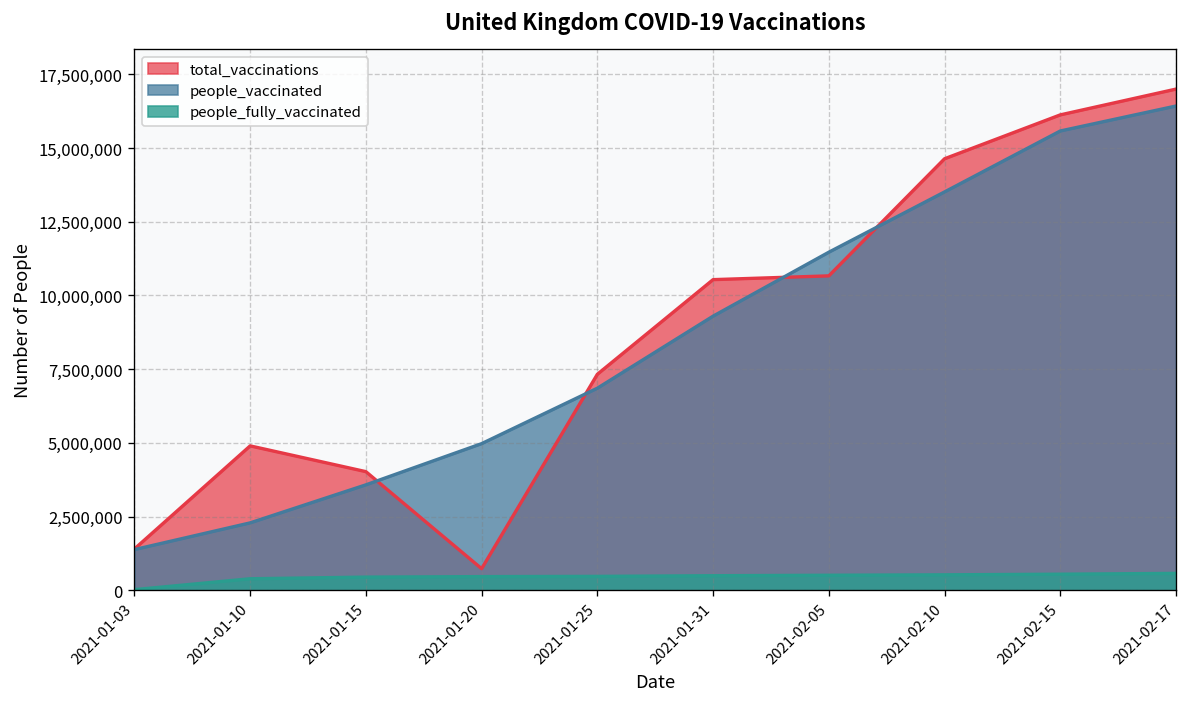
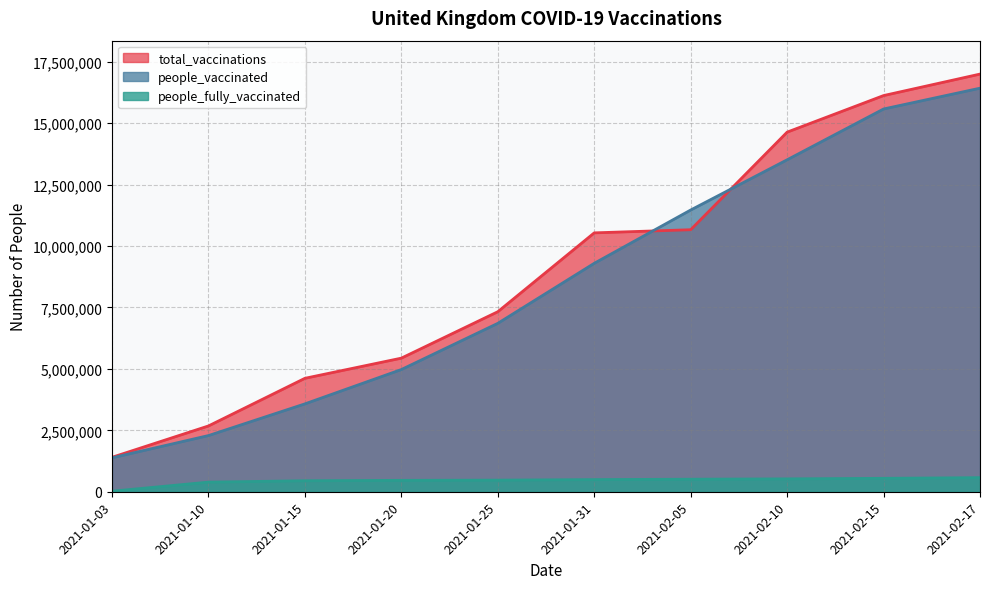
  {
    "total_vaccinations": {
-     "2021-01-10": "4,900,000",
-     "2021-01-15": "4,000,000",
-     "2021-01-20": "700,000",
+     "2021-01-10": "2,700,000",
+     "2021-01-15": "4,600,000",
+     "2021-01-20": "5,400,000",
      "2021-01-25": "7,300,000",
      "2021-01-31": "10,500,000",
      "2021-02-05": "10,700,000",
      "2021-02-10": "14,600,000",
      "2021-02-15": "16,100,000",
      "2021-02-17": "17,000,000"
    }
  }
